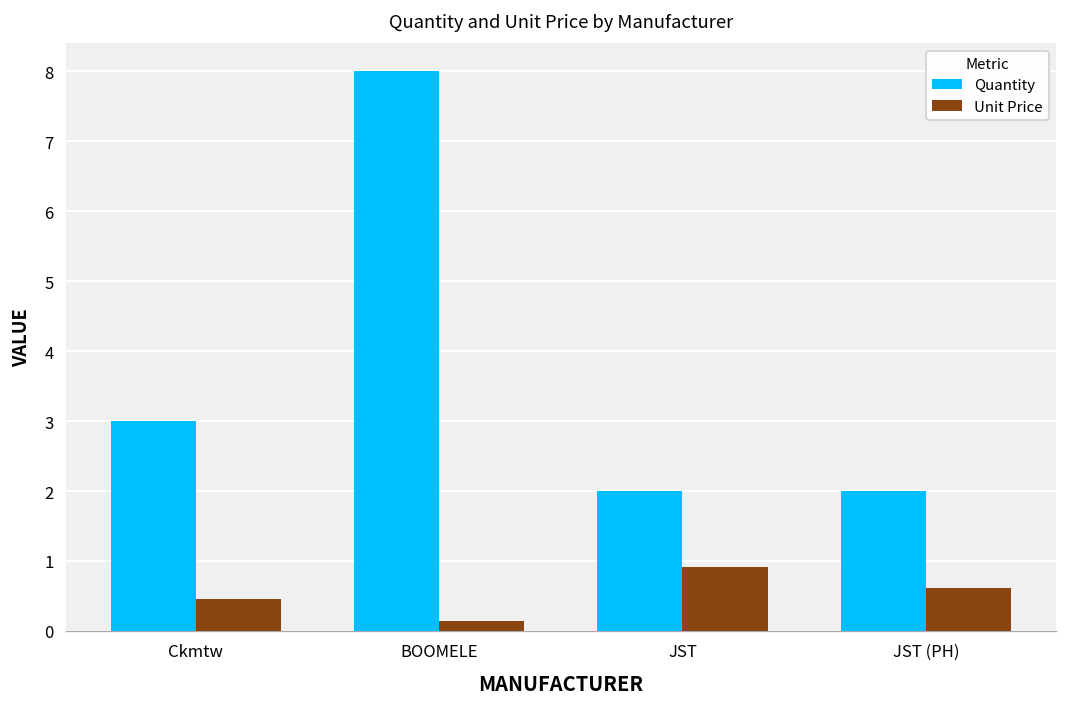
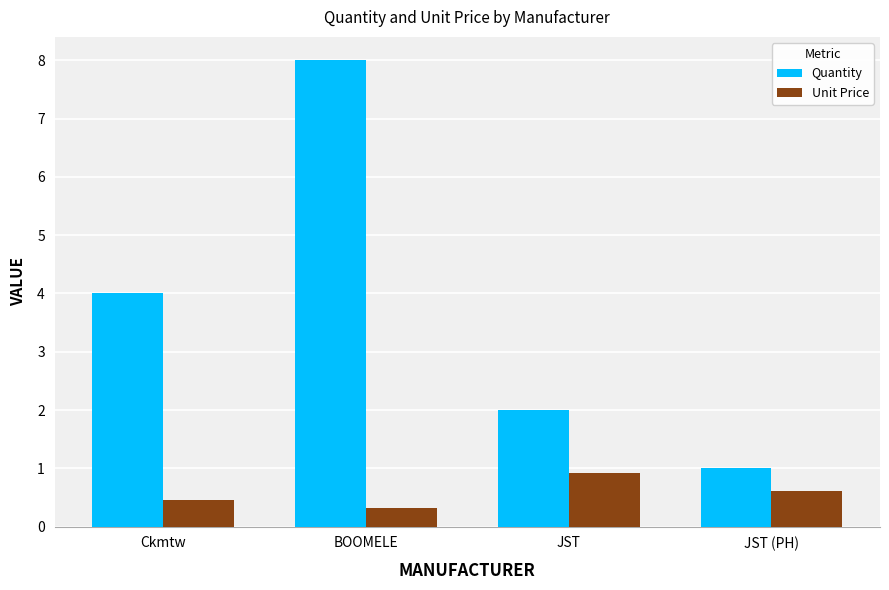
  {
    "Quantity": {
-     "Ckmtw": 3,
+     "Ckmtw": 4,
      "BOOMELE": 8,
      "JST": 2,
-     "JST (PH)": 2
+     "JST (PH)": 1
    },
    "Unit Price": {
      "Ckmtw": 0.5,
-     "BOOMELE": 0.1,
+     "BOOMELE": 0.3,
      "JST": 0.9,
      "JST (PH)": 0.6
    }
  }
